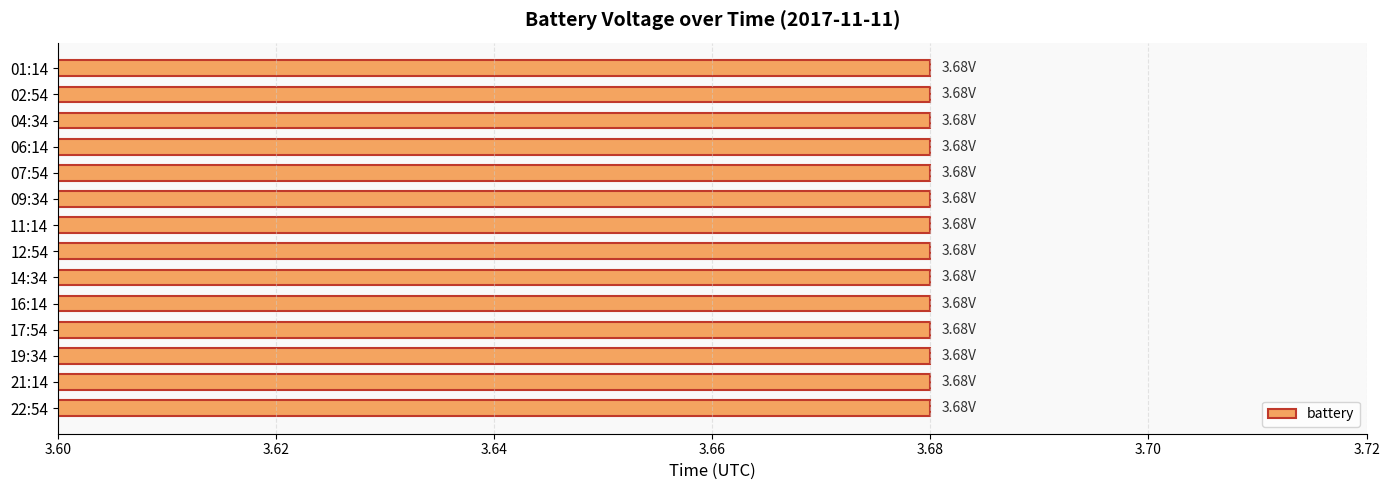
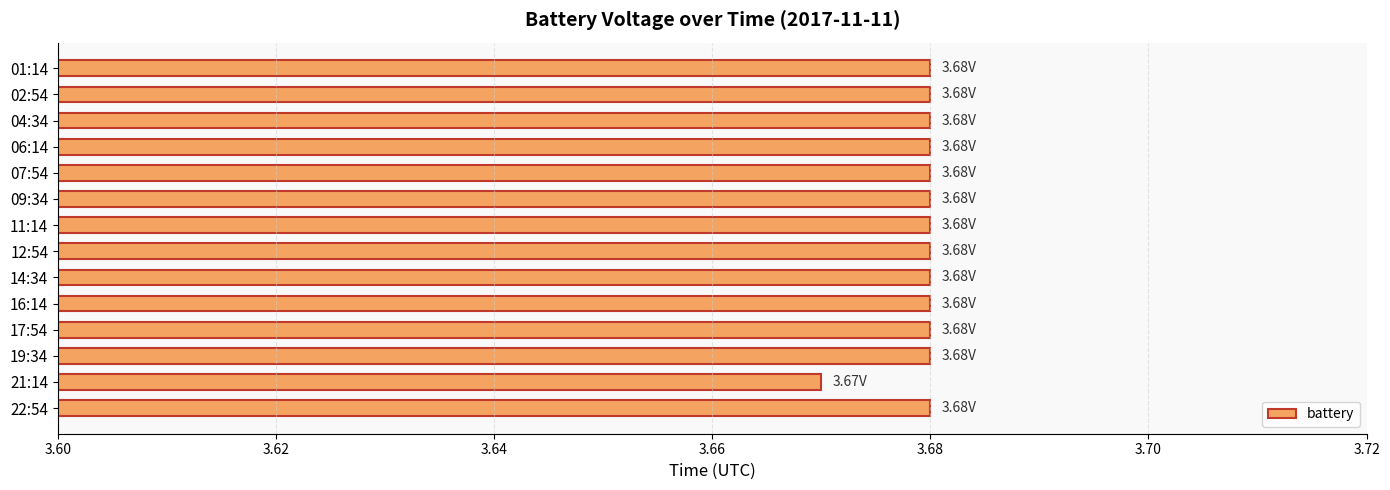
  {
    "01:14": "3.68V",
    "02:54": "3.68V",
    "04:34": "3.68V",
    "06:14": "3.68V",
    "07:54": "3.68V",
    "09:34": "3.68V",
    "11:14": "3.68V",
    "12:54": "3.68V",
    "14:34": "3.68V",
    "16:14": "3.68V",
    "17:54": "3.68V",
    "19:34": "3.68V",
-   "21:14": "3.68V",
+   "21:14": "3.67V",
    "22:54": "3.68V"
  }
